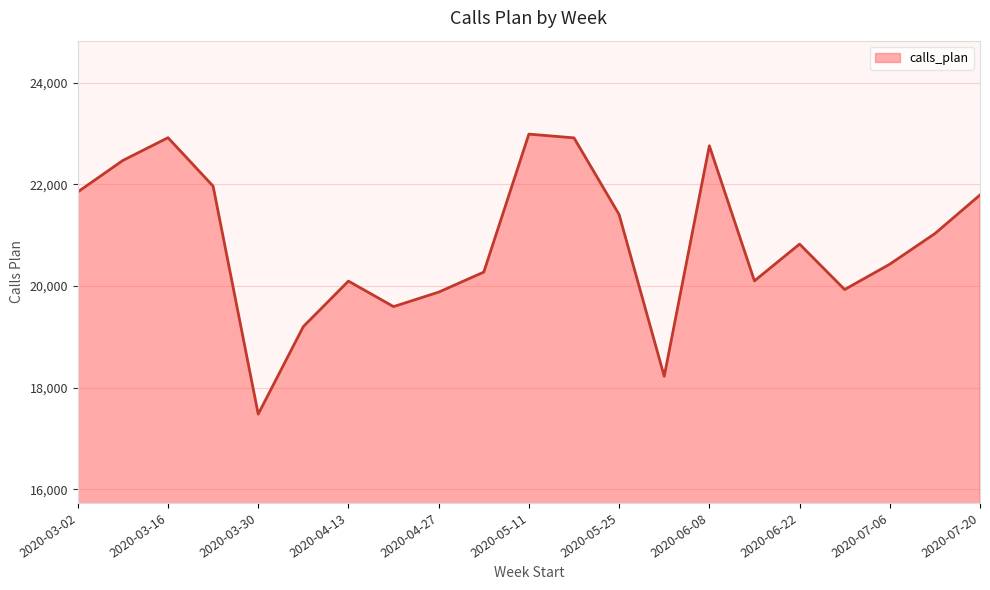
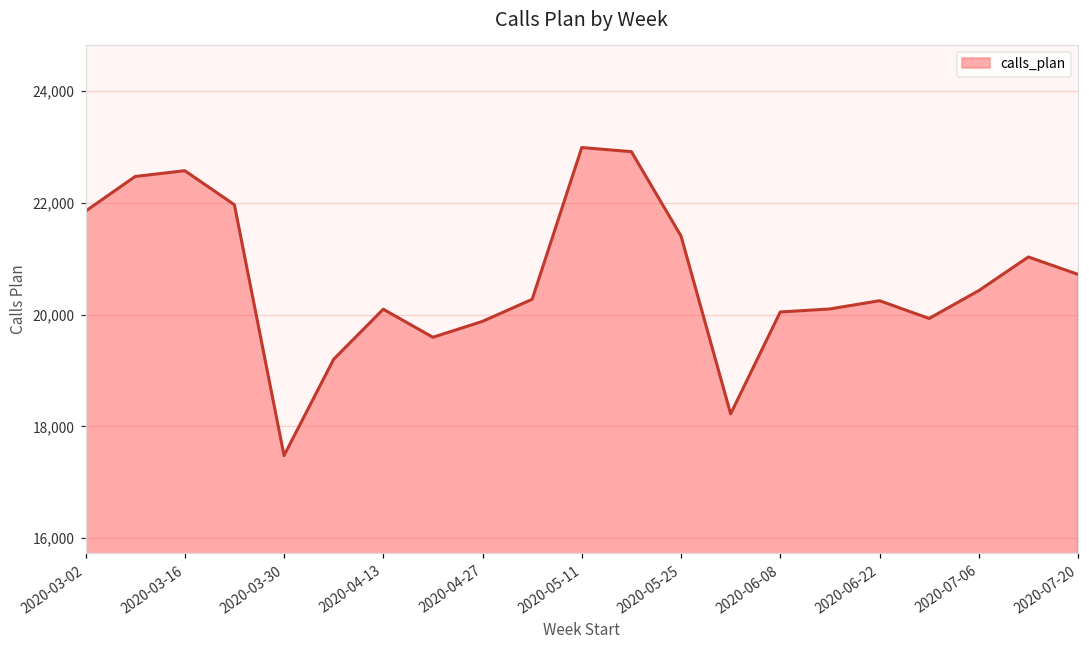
  {
    "2020-03-02": "21,900",
-   "2020-03-16": "22,900",
+   "2020-03-16": "22,600",
    "2020-03-30": "17,500",
    "2020-04-13": "20,100",
    "2020-04-27": "19,900",
    "2020-05-11": "23,000",
    "2020-05-25": "21,400",
-   "2020-06-08": "22,800",
-   "2020-06-22": "20,800",
+   "2020-06-08": "20,000",
+   "2020-06-22": "20,200",
    "2020-07-06": "20,400",
-   "2020-07-20": "21,800"
+   "2020-07-20": "20,700"
  }
